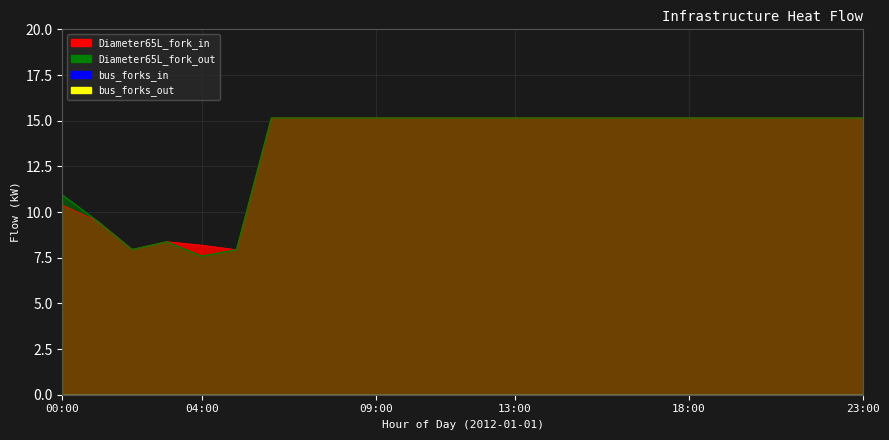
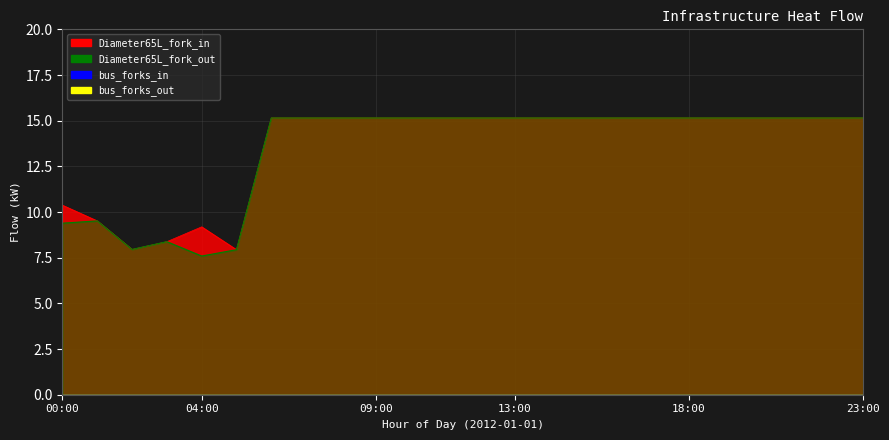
  {
    "Diameter65L_fork_in": {
      "00:00": 10.4,
-     "04:00": 8.2
+     "04:00": 9.2
    },
    "Diameter65L_fork_out": {
-     "00:00": 10.9,
+     "00:00": 9.4,
      "04:00": 7.6
    },
    "bus_forks_out": {
      "00:00": 0.0,
      "04:00": 0.0,
      "09:00": 0.0,
      "13:00": 0.0,
      "18:00": 0.0,
      "23:00": 0.0
    }
  }
